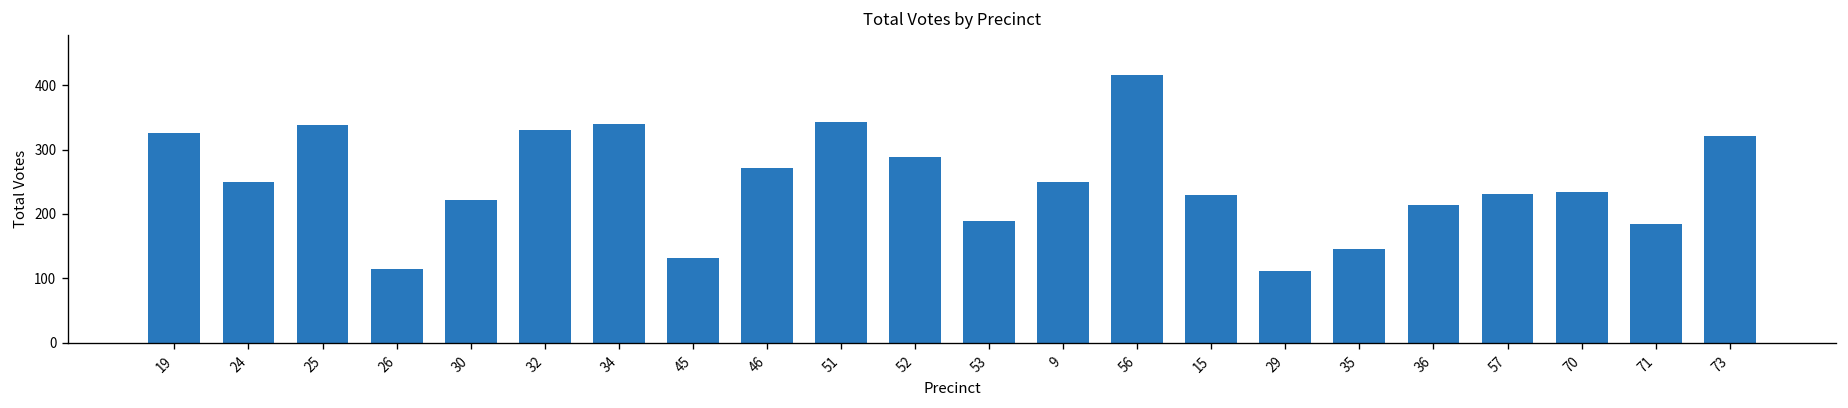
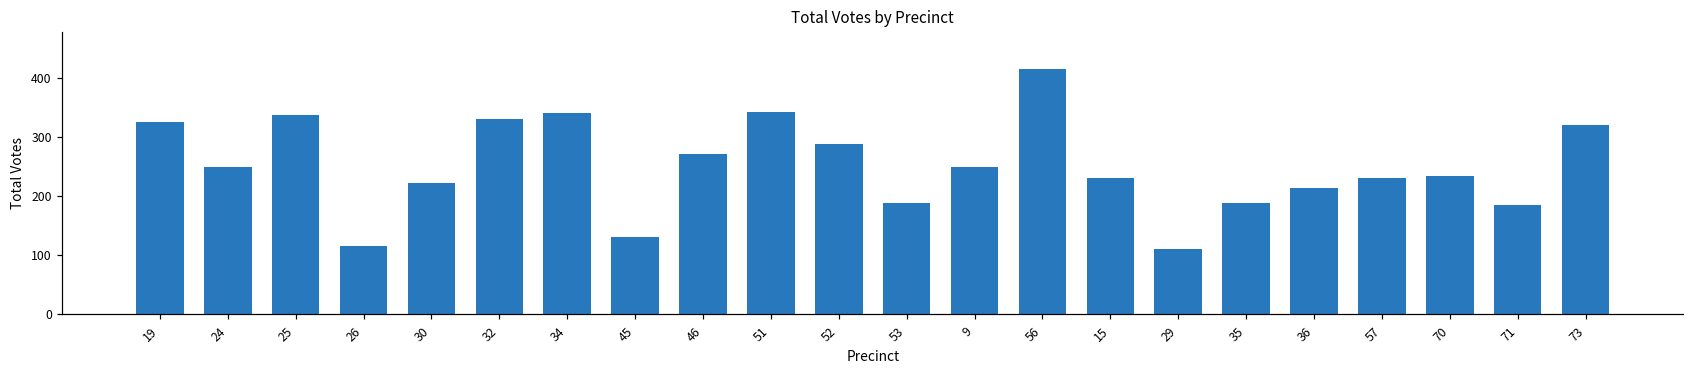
  {
    "19": 330,
    "24": 250,
    "25": 340,
    "26": 120,
    "30": 220,
    "32": 330,
    "34": 340,
    "45": 130,
    "46": 270,
    "51": 340,
    "52": 290,
    "53": 190,
    "9": 250,
    "56": 420,
    "15": 230,
    "29": 110,
-   "35": 150,
+   "35": 190,
    "36": 210,
    "57": 230,
    "70": 230,
    "71": 190,
    "73": 320
  }
